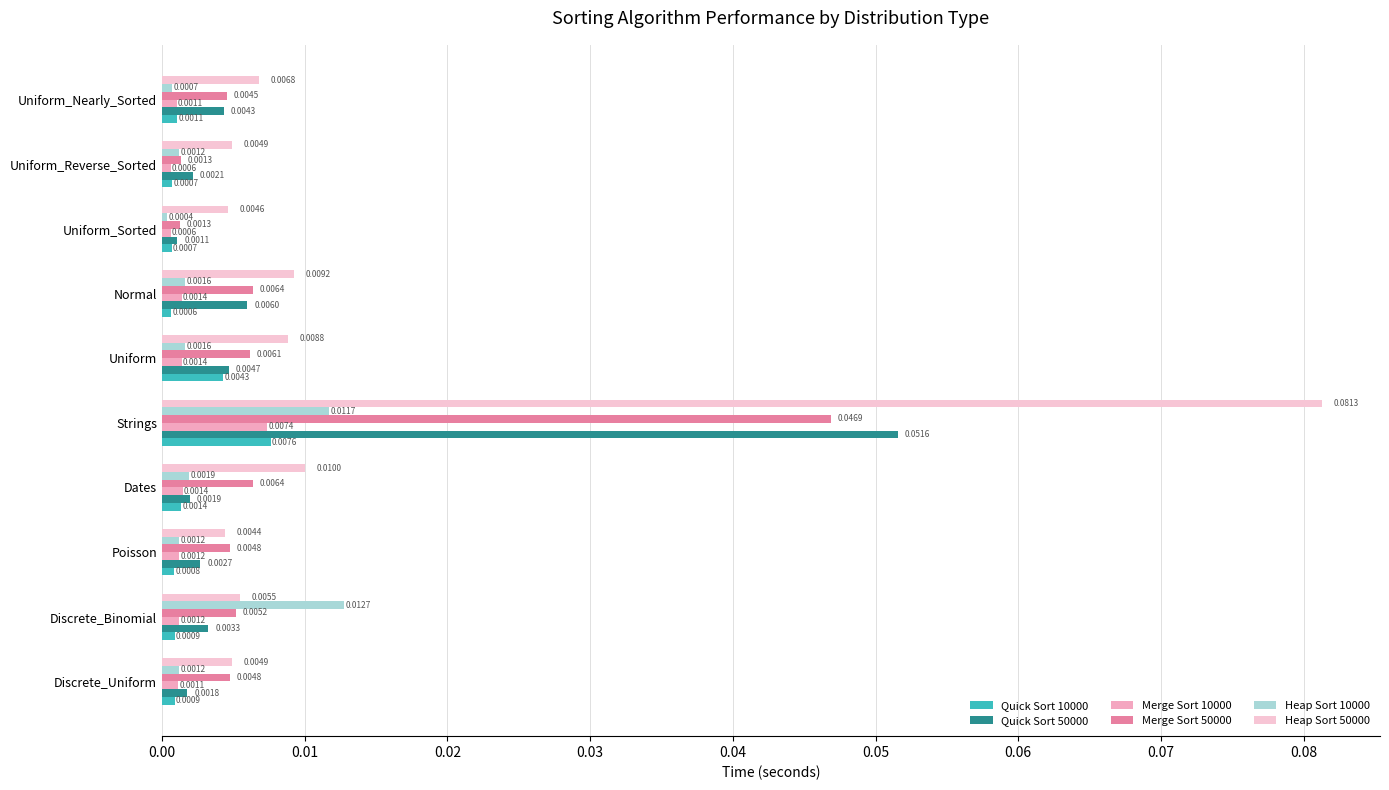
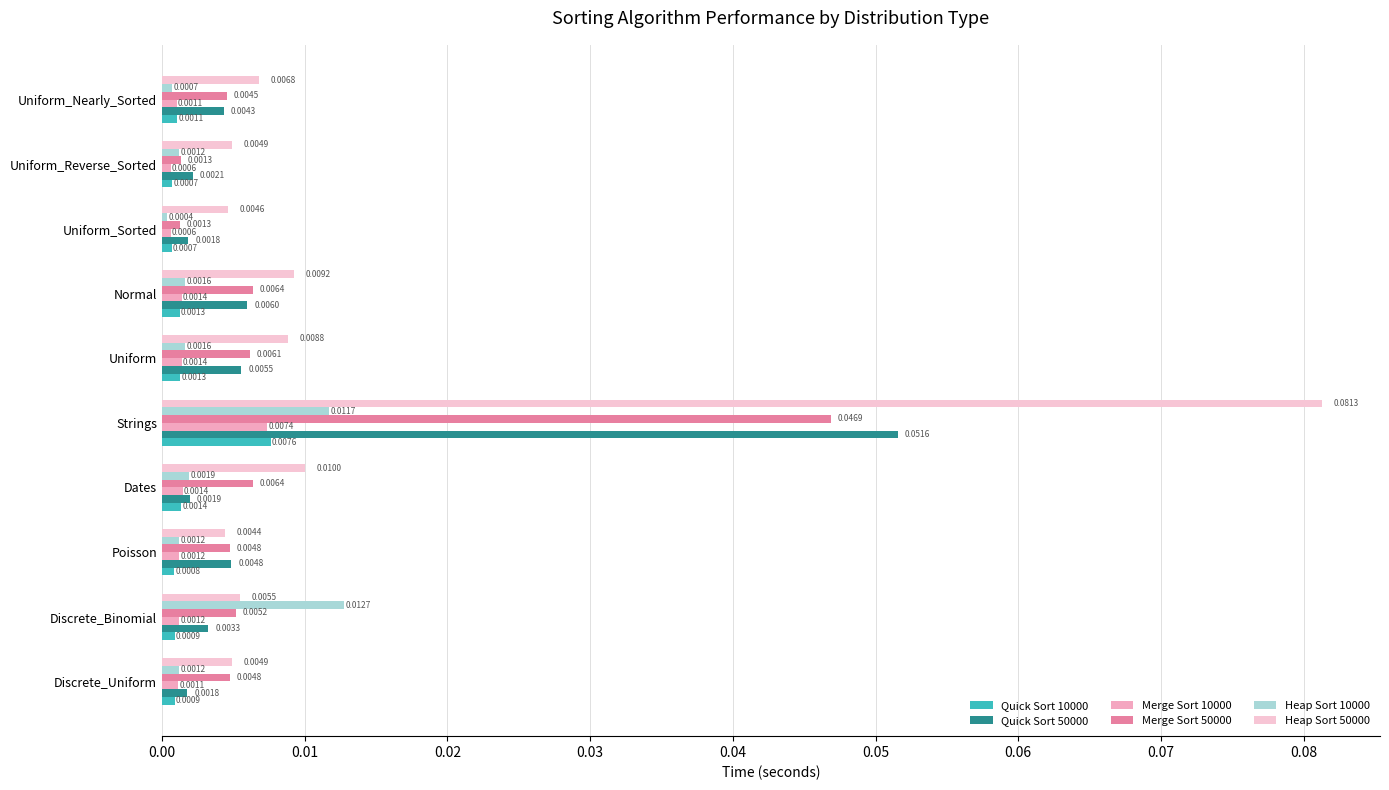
  {
    "Quick Sort 10000": {
      "Uniform_Nearly_Sorted": 0.0011,
      "Uniform_Reverse_Sorted": 0.0007,
      "Uniform_Sorted": 0.0007,
-     "Normal": 0.0006,
-     "Uniform": 0.0043,
+     "Normal": 0.0013,
+     "Uniform": 0.0013,
      "Strings": 0.0076,
      "Dates": 0.0014,
      "Poisson": 0.0008,
      "Discrete_Binomial": 0.0009,
      "Discrete_Uniform": 0.0009
    },
    "Quick Sort 50000": {
      "Uniform_Nearly_Sorted": 0.0043,
      "Uniform_Reverse_Sorted": 0.0021,
-     "Uniform_Sorted": 0.0011,
+     "Uniform_Sorted": 0.0018,
      "Normal": 0.0060,
-     "Uniform": 0.0047,
+     "Uniform": 0.0055,
      "Strings": 0.0516,
      "Dates": 0.0019,
-     "Poisson": 0.0027,
+     "Poisson": 0.0048,
      "Discrete_Binomial": 0.0033,
      "Discrete_Uniform": 0.0018
    },
    "Heap Sort 10000": {
      "Uniform_Nearly_Sorted": 0.0007,
      "Uniform_Reverse_Sorted": 0.0012,
      "Uniform_Sorted": 0.0004,
      "Normal": 0.0016,
      "Uniform": 0.0016,
      "Strings": 0.0117,
      "Dates": 0.0019,
      "Poisson": 0.0012,
      "Discrete_Binomial": 0.0127,
      "Discrete_Uniform": 0.0012
    }
  }
